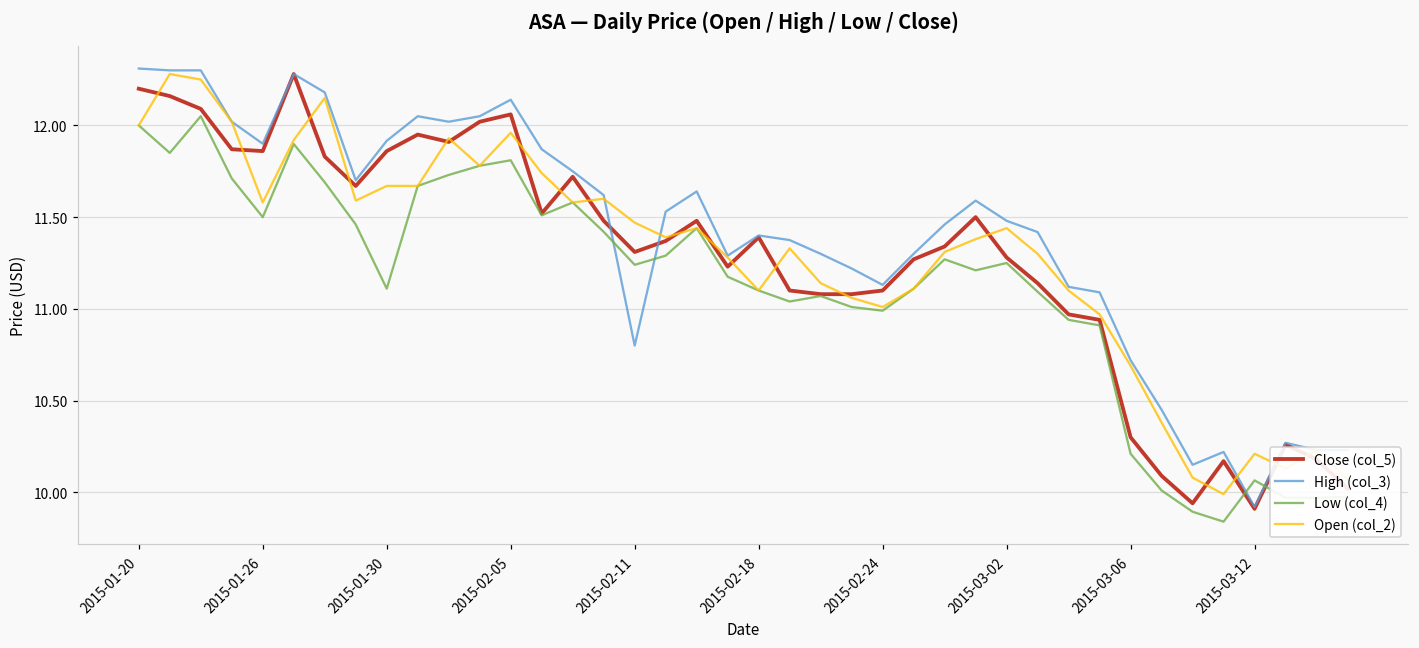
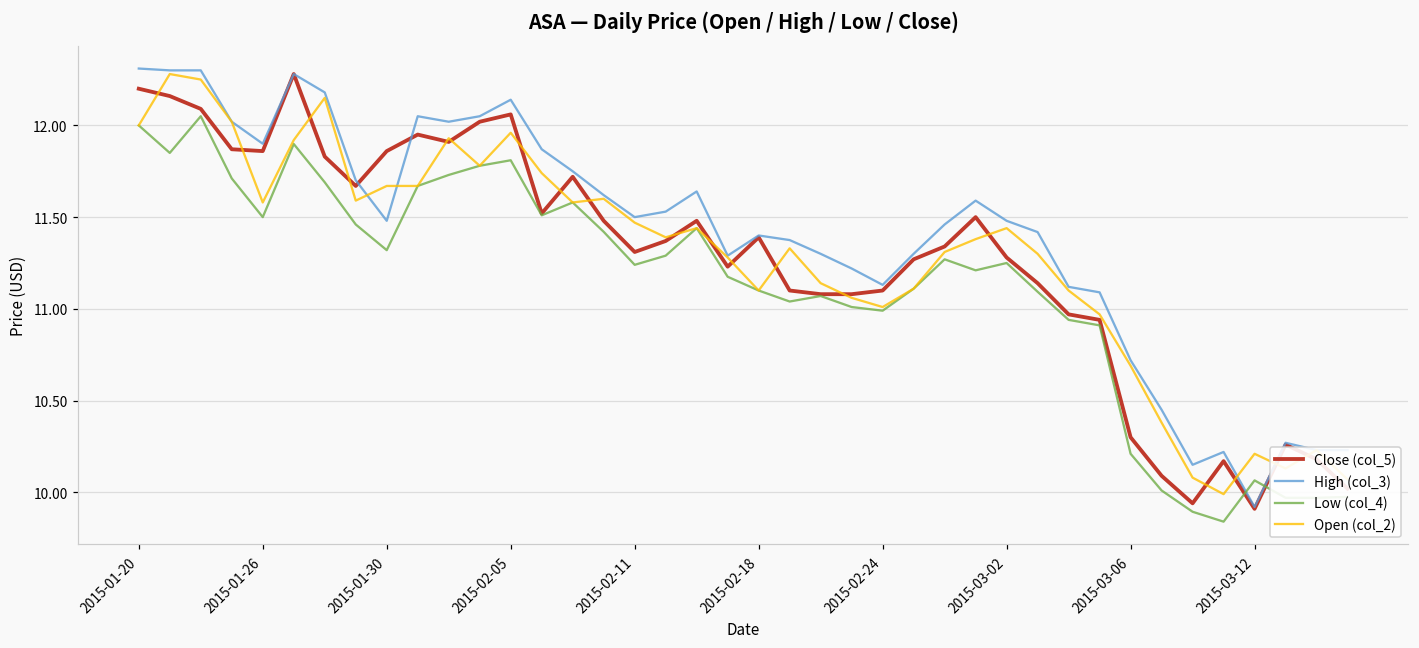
  {
    "Close (col_5)": {
      "2015-01-20": 12.20,
      "2015-01-26": 11.86,
      "2015-01-30": 11.86,
      "2015-02-05": 12.06,
      "2015-02-11": 11.31,
      "2015-02-24": 11.10,
      "2015-03-02": 11.28,
      "2015-03-06": 10.30
    },
    "High (col_3)": {
      "2015-01-20": 12.31,
      "2015-01-26": 11.90,
-     "2015-01-30": 11.92,
+     "2015-01-30": 11.48,
      "2015-02-05": 12.14,
-     "2015-02-11": 10.8,
+     "2015-02-11": 11.5,
      "2015-02-24": 11.13,
      "2015-03-02": 11.48,
      "2015-03-06": 10.72
    },
    "Low (col_4)": {
      "2015-01-26": 11.50,
-     "2015-01-30": 11.11,
+     "2015-01-30": 11.32,
      "2015-02-05": 11.81,
      "2015-02-11": 11.24,
      "2015-02-24": 10.99,
      "2015-03-02": 11.25,
      "2015-03-06": 10.21,
      "2015-03-12": 10.07
    },
    "Open (col_2)": {
      "2015-01-26": 11.58,
      "2015-01-30": 11.67,
      "2015-02-05": 11.96,
      "2015-02-11": 11.47,
      "2015-02-24": 11.01,
      "2015-03-02": 11.44,
      "2015-03-06": 10.69,
      "2015-03-12": 10.21
    }
  }
